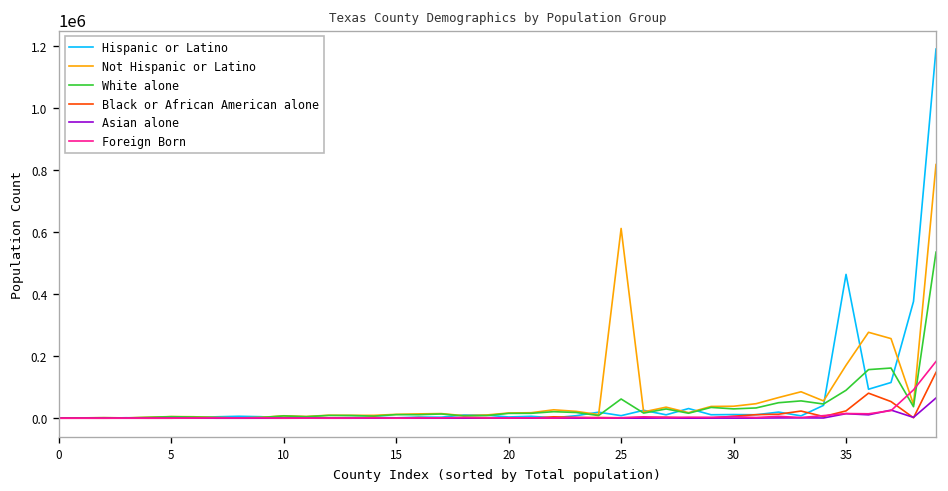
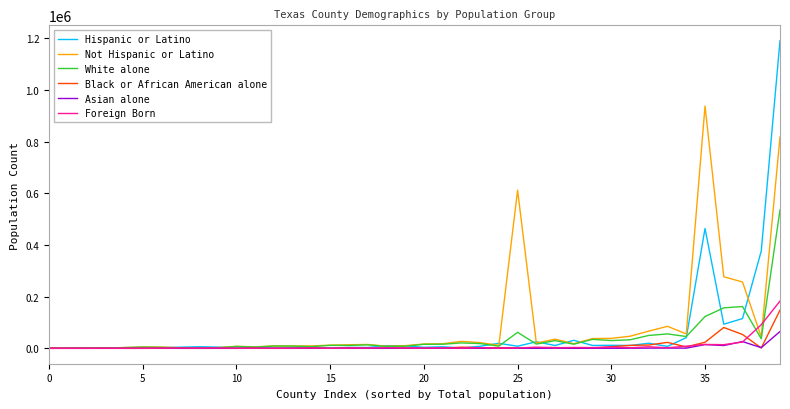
  {
    "Hispanic or Latino": {
      "35": 460000
    },
    "Not Hispanic or Latino": {
      "25": 610000,
-     "35": 170000
+     "35": 940000
    },
    "White alone": {
      "25": 60000,
-     "35": 90000
+     "35": 120000
    }
  }
